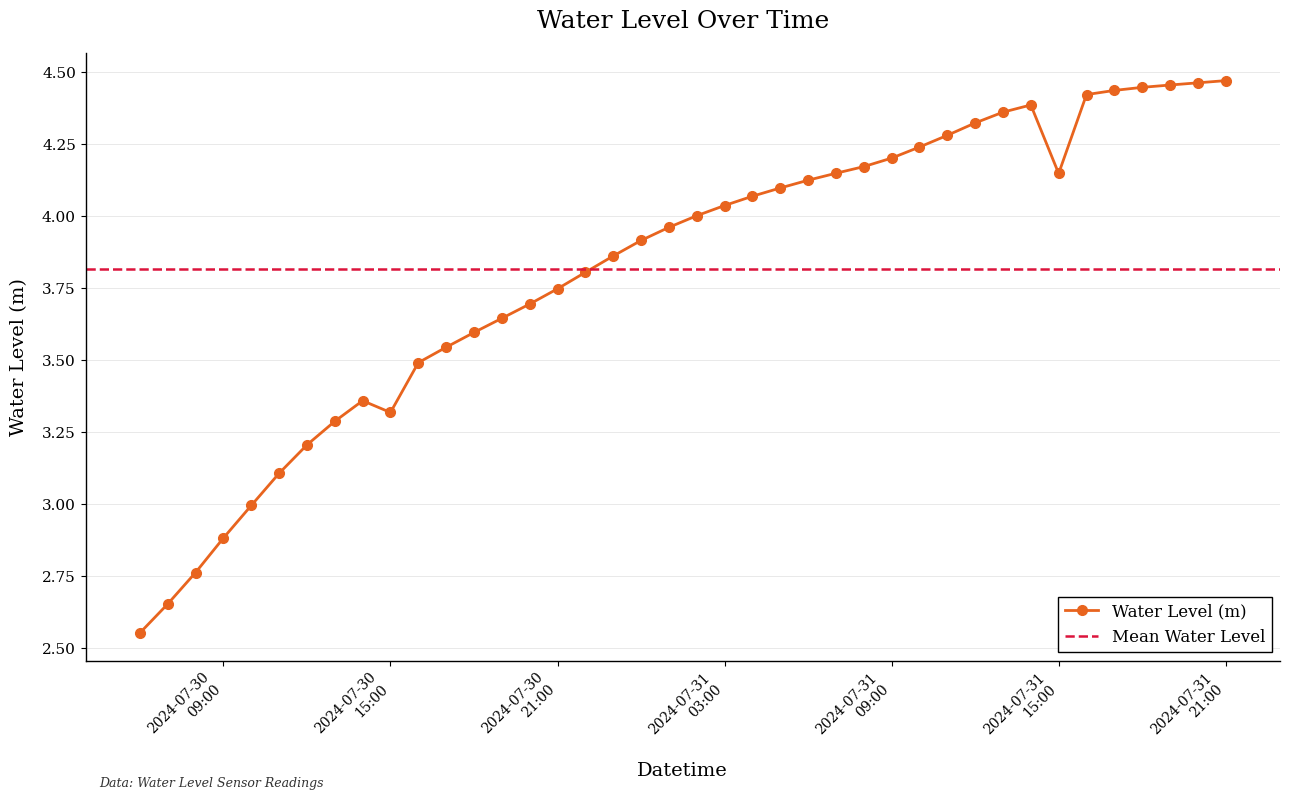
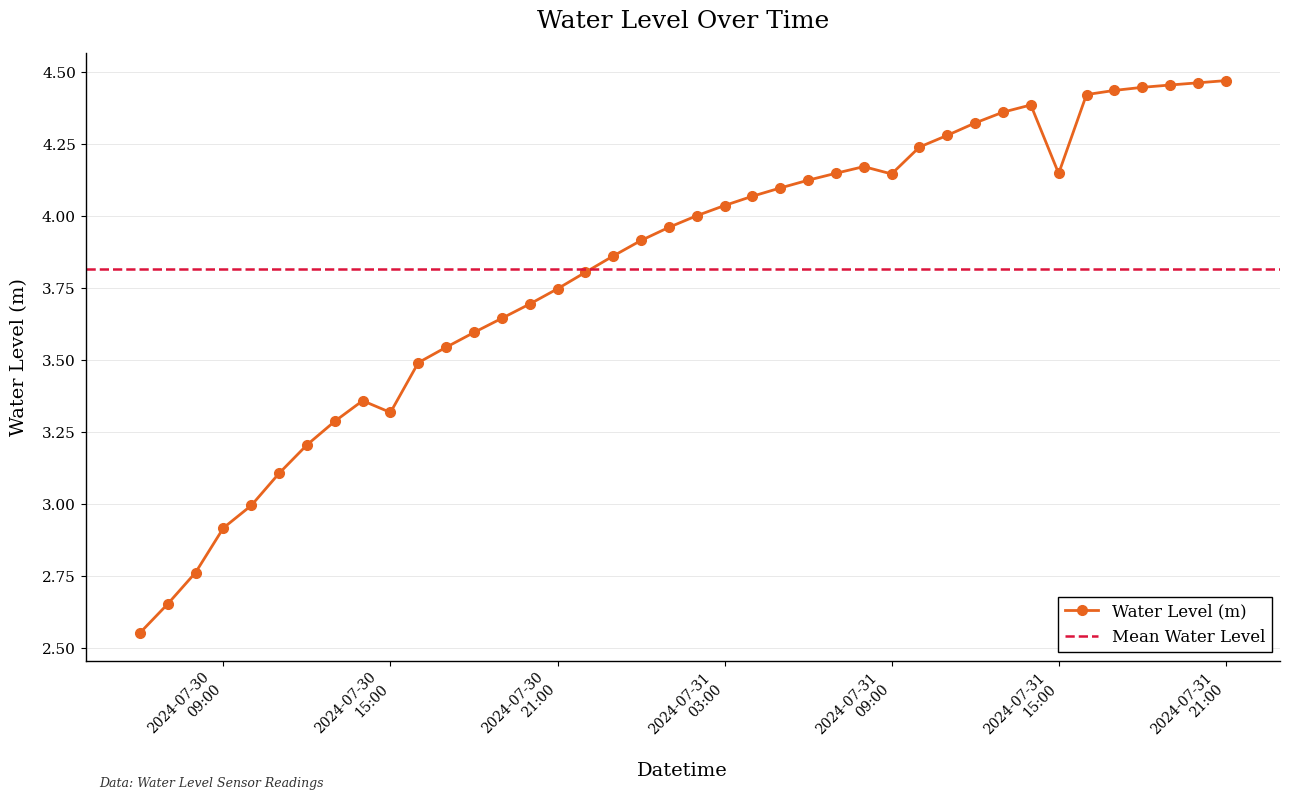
  {
-   "2024-07-30 09:00": 2.88,
+   "2024-07-30 09:00": 2.92,
    "2024-07-30 15:00": 3.32,
    "2024-07-30 21:00": 3.75,
    "2024-07-31 03:00": 4.04,
-   "2024-07-31 09:00": 4.20,
+   "2024-07-31 09:00": 4.15,
    "2024-07-31 15:00": 4.15,
    "2024-07-31 21:00": 4.47
  }
